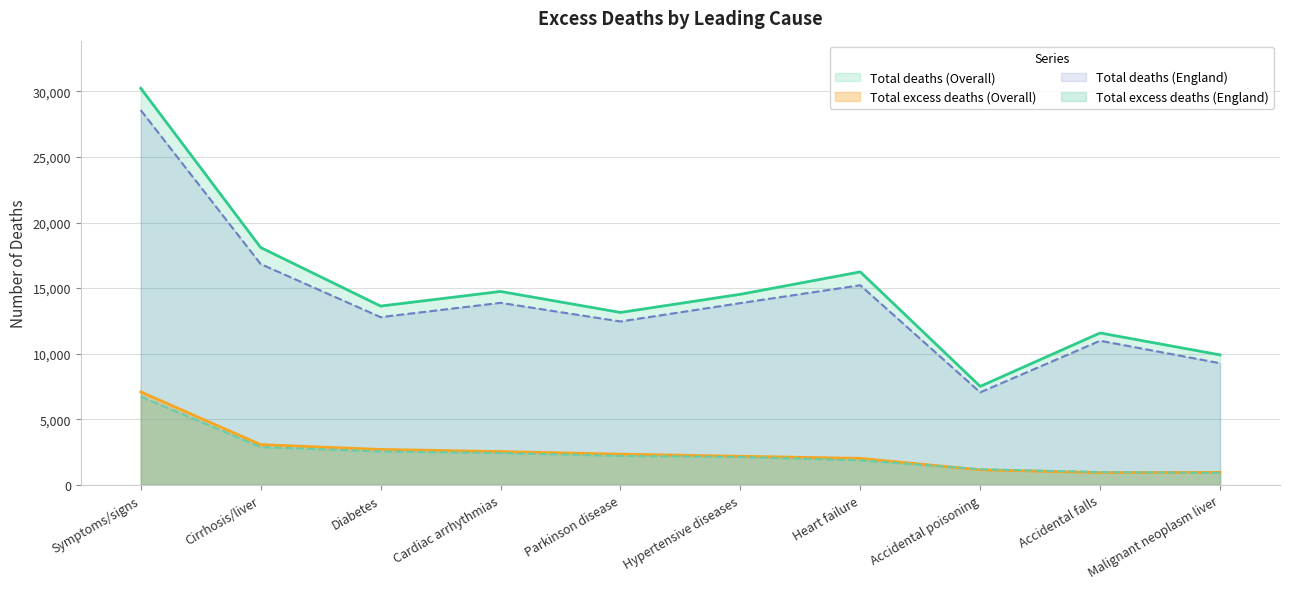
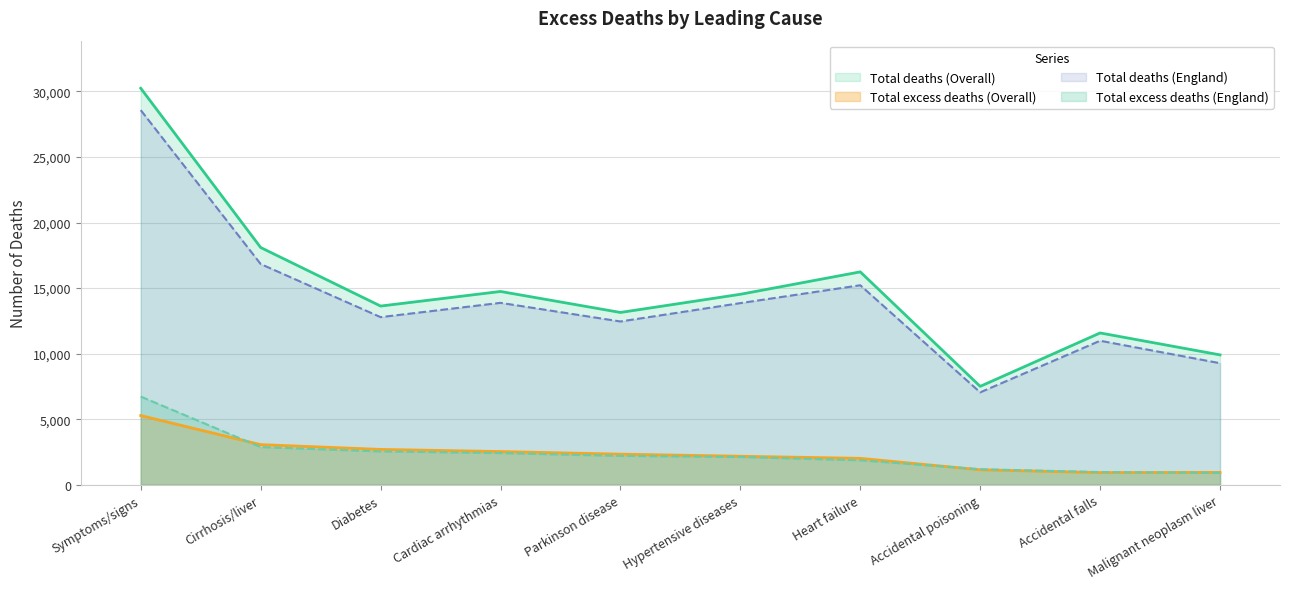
  {
    "Total excess deaths (Overall)": {
-     "Symptoms/signs": "7,100"
+     "Symptoms/signs": "5,300"
    }
  }
